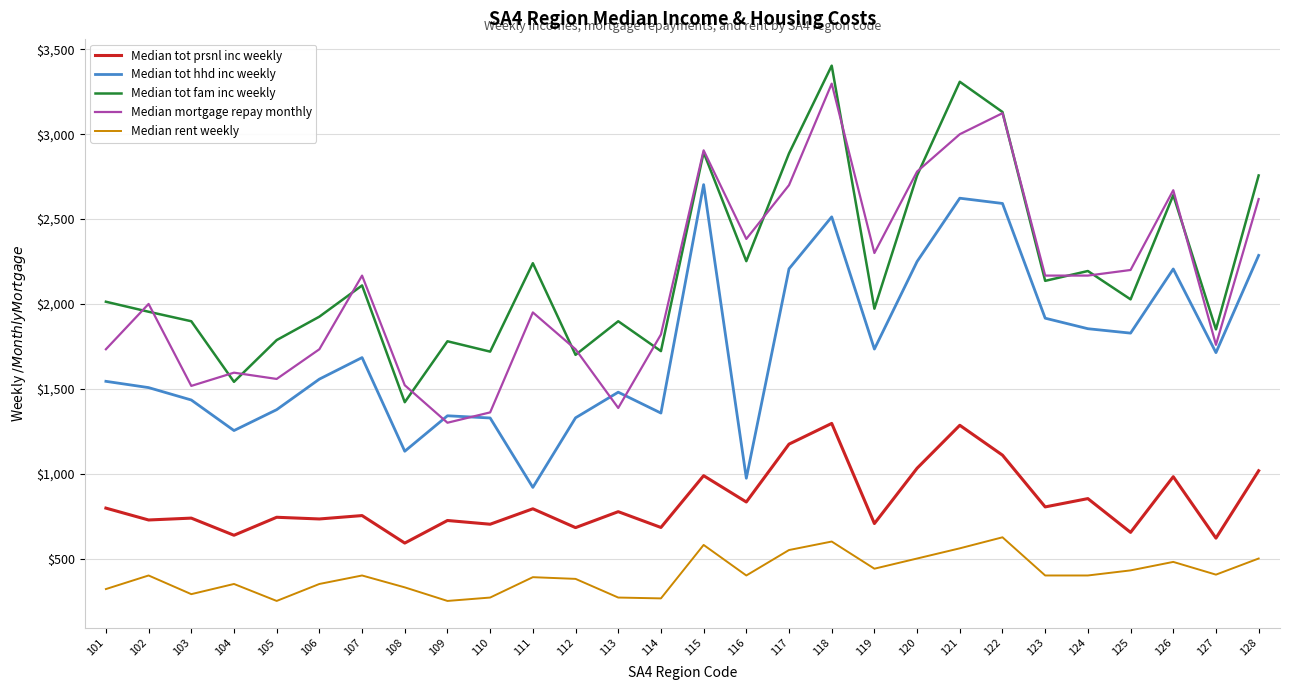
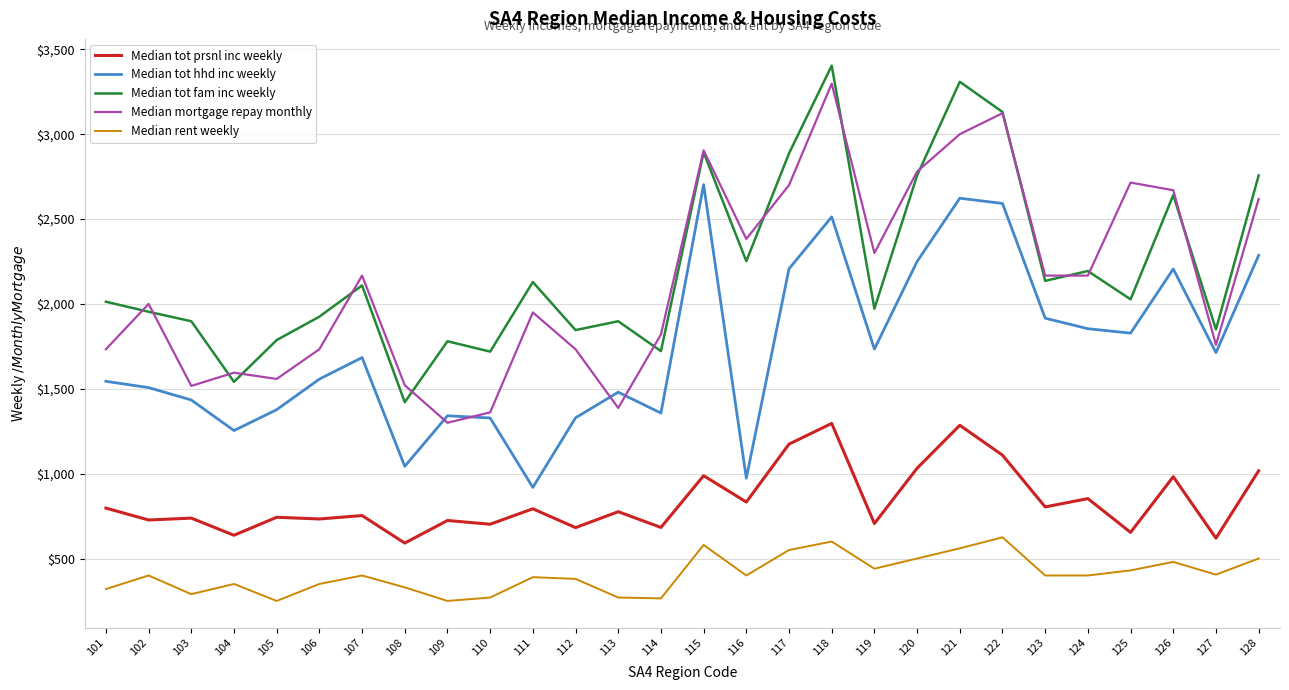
  {
    "Median tot prsnl inc weekly": {
      "101": "$800",
      "102": "$730",
      "103": "$740",
      "104": "$640",
      "105": "$740",
      "106": "$730",
      "107": "$750",
      "108": "$590",
      "109": "$720",
      "110": "$700",
      "111": "$790",
      "112": "$680",
      "113": "$780",
      "114": "$680",
      "115": "$990",
      "116": "$830",
      "117": "$1,170",
      "118": "$1,300",
      "119": "$710",
      "120": "$1,030",
      "121": "$1,290",
      "122": "$1,110",
      "123": "$800",
      "124": "$850",
      "125": "$650",
      "126": "$980",
      "127": "$620",
      "128": "$1,020"
    },
    "Median tot hhd inc weekly": {
      "101": "$1,540",
      "102": "$1,510",
      "103": "$1,430",
      "104": "$1,250",
      "105": "$1,380",
      "106": "$1,560",
      "107": "$1,680",
-     "108": "$1,130",
+     "108": "$1,040",
      "109": "$1,340",
      "110": "$1,330",
      "111": "$920",
      "112": "$1,330",
      "113": "$1,480",
      "114": "$1,360",
      "115": "$2,700",
      "116": "$970",
      "117": "$2,210",
      "118": "$2,510",
      "119": "$1,730",
      "120": "$2,250",
      "121": "$2,620",
      "122": "$2,590",
      "123": "$1,920",
      "124": "$1,850",
      "125": "$1,830",
      "126": "$2,210",
      "127": "$1,710",
      "128": "$2,290"
    },
    "Median tot fam inc weekly": {
      "101": "$2,010",
      "102": "$1,950",
      "103": "$1,900",
      "104": "$1,540",
      "105": "$1,790",
      "106": "$1,930",
      "107": "$2,110",
      "108": "$1,420",
      "109": "$1,780",
      "110": "$1,720",
-     "111": "$2,240",
-     "112": "$1,700",
+     "111": "$2,130",
+     "112": "$1,850",
      "113": "$1,900",
      "114": "$1,720",
      "116": "$2,250",
      "117": "$2,890",
      "118": "$3,400",
      "119": "$1,970",
      "120": "$2,760",
      "121": "$3,310",
      "123": "$2,140",
      "124": "$2,190",
      "125": "$2,030",
      "126": "$2,640",
      "127": "$1,850",
      "128": "$2,760"
    },
    "Median mortgage repay monthly": {
      "101": "$1,730",
      "102": "$2,000",
      "103": "$1,520",
      "104": "$1,600",
      "105": "$1,560",
      "106": "$1,730",
      "107": "$2,170",
      "108": "$1,520",
      "109": "$1,300",
      "110": "$1,360",
      "111": "$1,950",
      "112": "$1,730",
      "113": "$1,390",
      "114": "$1,820",
      "116": "$2,380",
      "117": "$2,700",
      "118": "$3,300",
      "119": "$2,300",
      "120": "$2,780",
      "121": "$3,000",
      "123": "$2,170",
      "124": "$2,170",
-     "125": "$2,200",
+     "125": "$2,720",
      "126": "$2,670",
      "127": "$1,760",
      "128": "$2,620"
    },
    "Median rent weekly": {
      "101": "$320",
      "102": "$400",
      "103": "$290",
      "104": "$350",
      "105": "$250",
      "106": "$350",
      "107": "$400",
      "108": "$330",
      "109": "$250",
      "110": "$270",
      "111": "$390",
      "112": "$380",
      "113": "$270",
      "114": "$270",
      "115": "$580",
      "116": "$400",
      "117": "$550",
      "118": "$600",
      "119": "$440",
      "120": "$500",
      "121": "$560",
      "122": "$630",
      "123": "$400",
      "124": "$400",
      "125": "$430",
      "126": "$480",
      "127": "$410",
      "128": "$500"
    }
  }
